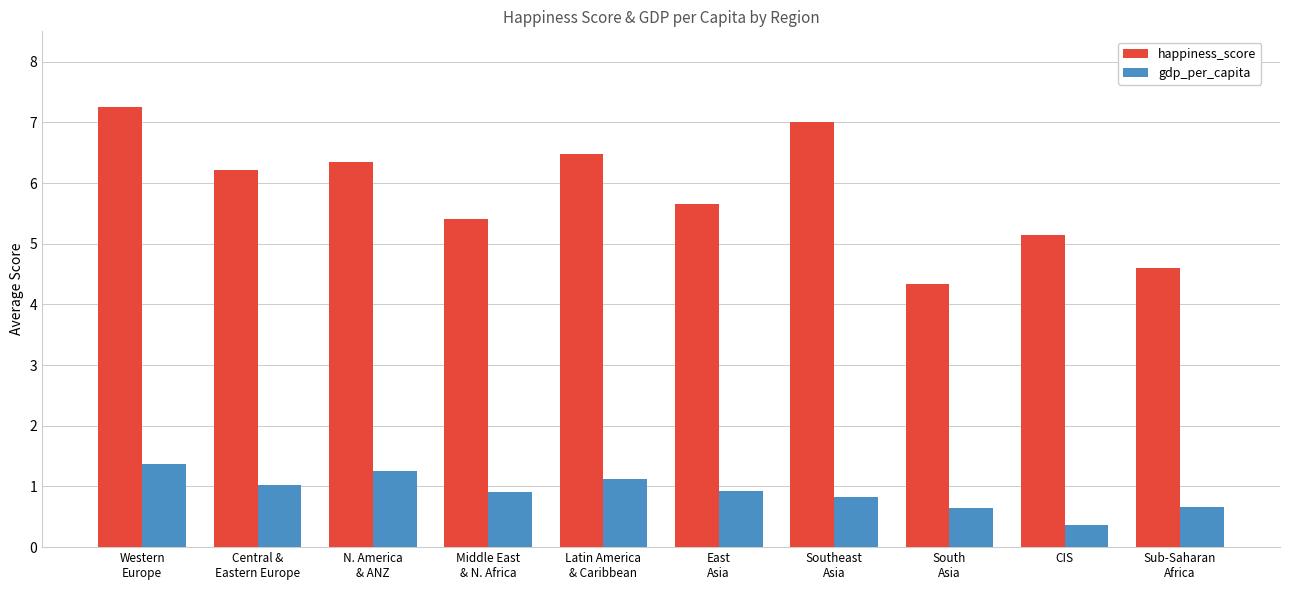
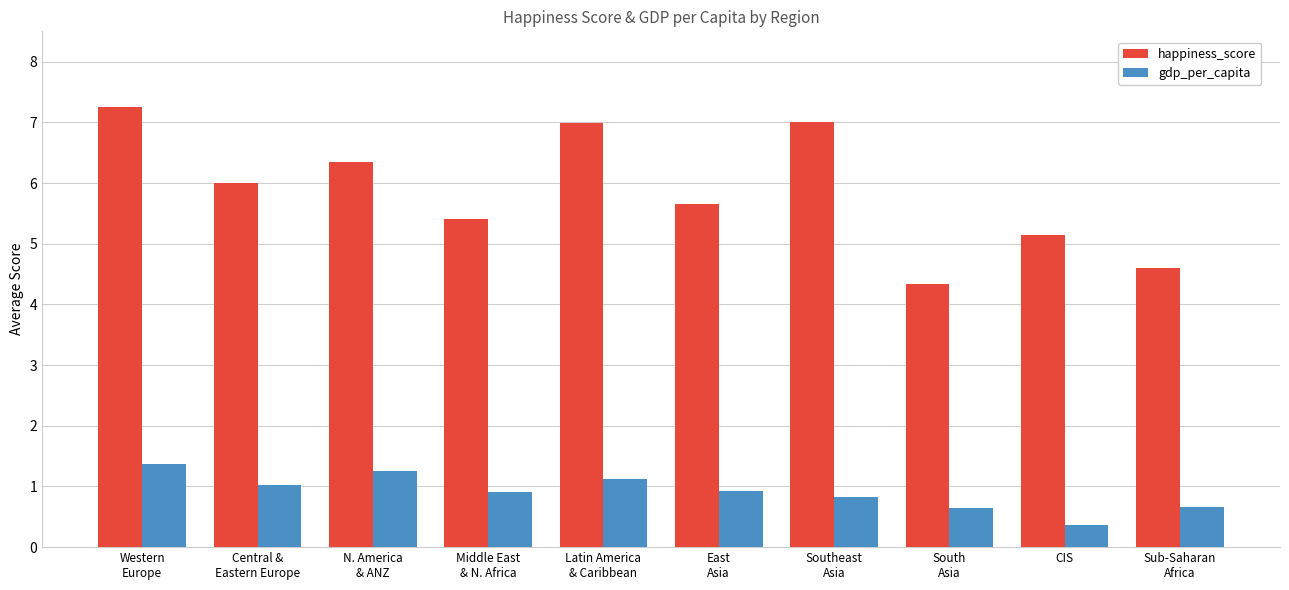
  {
    "happiness_score": {
      "Western Europe": 7.2,
-     "Central & Eastern Europe": 6.2,
+     "Central & Eastern Europe": 6.0,
      "N. America & ANZ": 6.3,
      "Middle East & N. Africa": 5.4,
-     "Latin America & Caribbean": 6.5,
+     "Latin America & Caribbean": 7.0,
      "East Asia": 5.6,
      "Southeast Asia": 7.0,
      "South Asia": 4.3,
      "CIS": 5.1,
      "Sub-Saharan Africa": 4.6
    },
    "gdp_per_capita": {
      "Western Europe": 1.4,
      "Central & Eastern Europe": 1.0,
      "N. America & ANZ": 1.2,
      "Middle East & N. Africa": 0.9,
      "Latin America & Caribbean": 1.1,
      "East Asia": 0.9,
      "Southeast Asia": 0.8,
      "South Asia": 0.6,
      "CIS": 0.4,
      "Sub-Saharan Africa": 0.7
    }
  }
